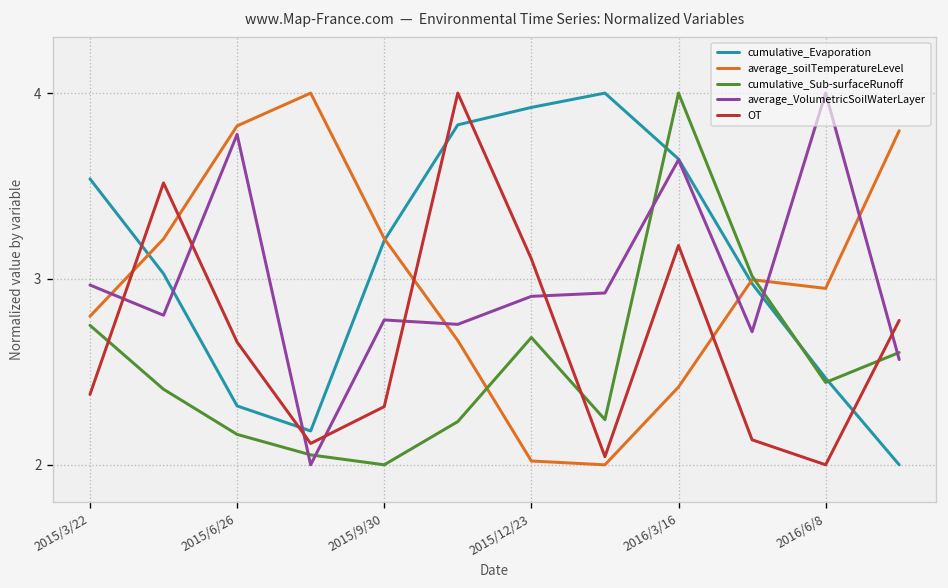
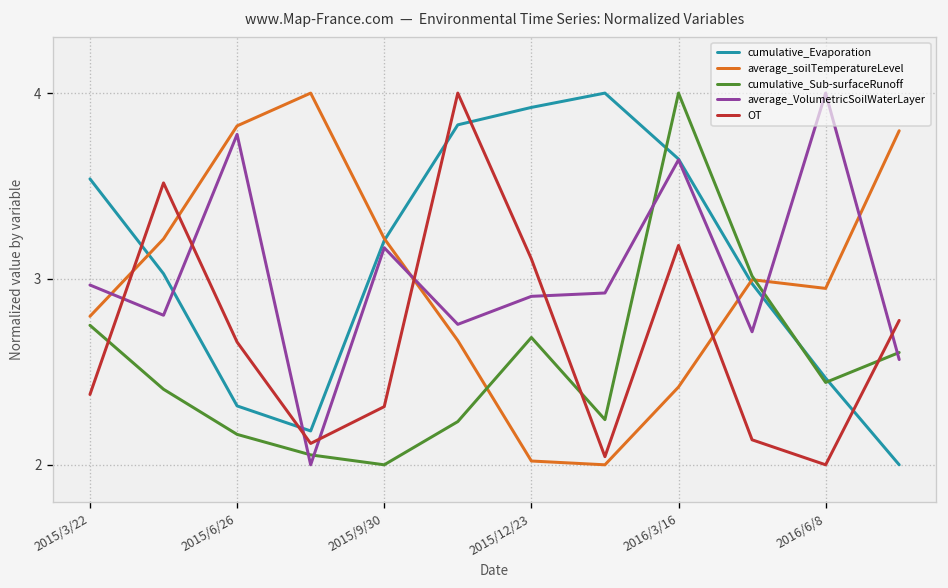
  {
    "cumulative_Evaporation": {
      "2015/3/22": 3.54,
      "2015/6/26": 2.32,
      "2015/12/23": 3.92,
      "2016/6/8": 2.47
    },
    "average_soilTemperatureLevel": {
      "2015/3/22": 2.80,
      "2015/6/26": 3.82,
      "2015/12/23": 2.02,
      "2016/3/16": 2.42,
      "2016/6/8": 2.95
    },
    "cumulative_Sub-surfaceRunoff": {
      "2015/3/22": 2.75,
      "2015/6/26": 2.16,
      "2015/9/30": 2.00,
      "2015/12/23": 2.69,
      "2016/3/16": 4.00,
      "2016/6/8": 2.44
    },
    "average_VolumetricSoilWaterLayer": {
      "2015/3/22": 2.97,
      "2015/6/26": 3.78,
-     "2015/9/30": 2.78,
+     "2015/9/30": 3.17,
      "2015/12/23": 2.91
    },
    "OT": {
      "2015/3/22": 2.38,
      "2015/6/26": 2.66,
      "2015/9/30": 2.31,
      "2015/12/23": 3.11,
      "2016/3/16": 3.18,
      "2016/6/8": 2.00
    }
  }
